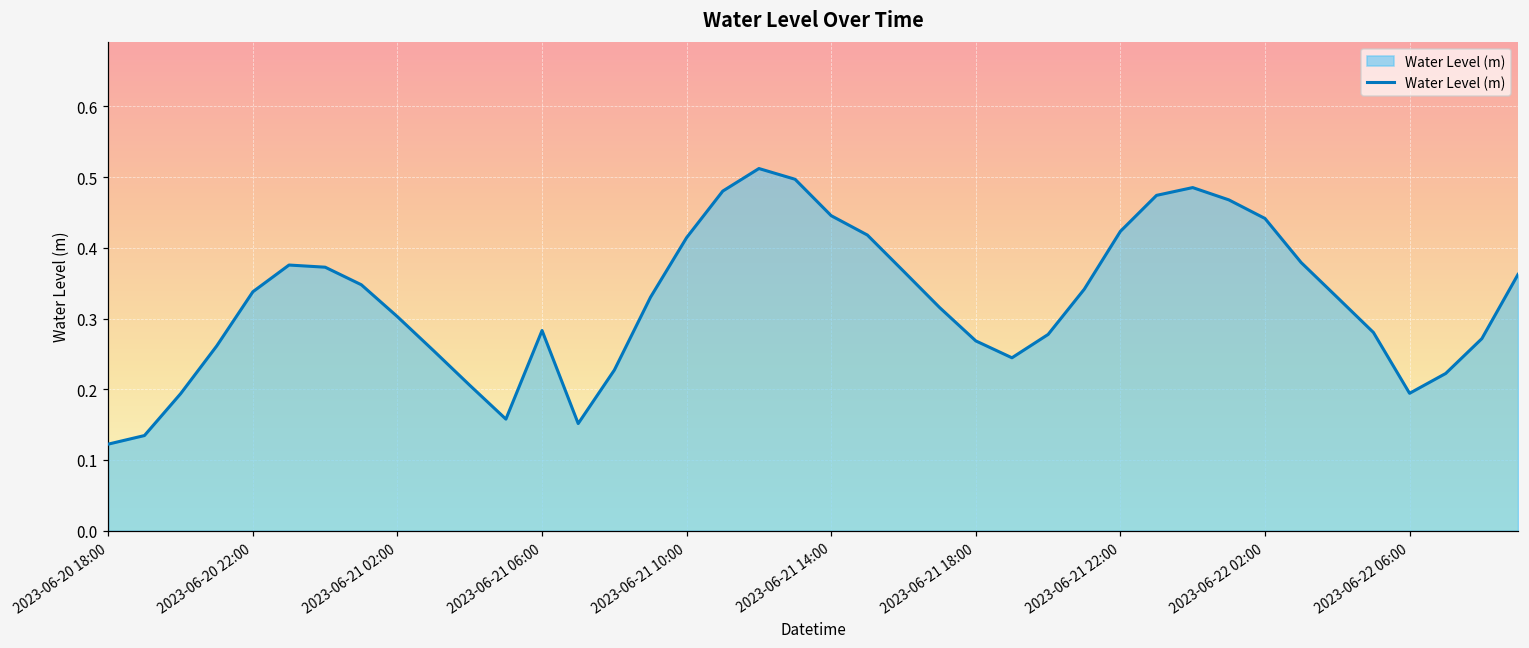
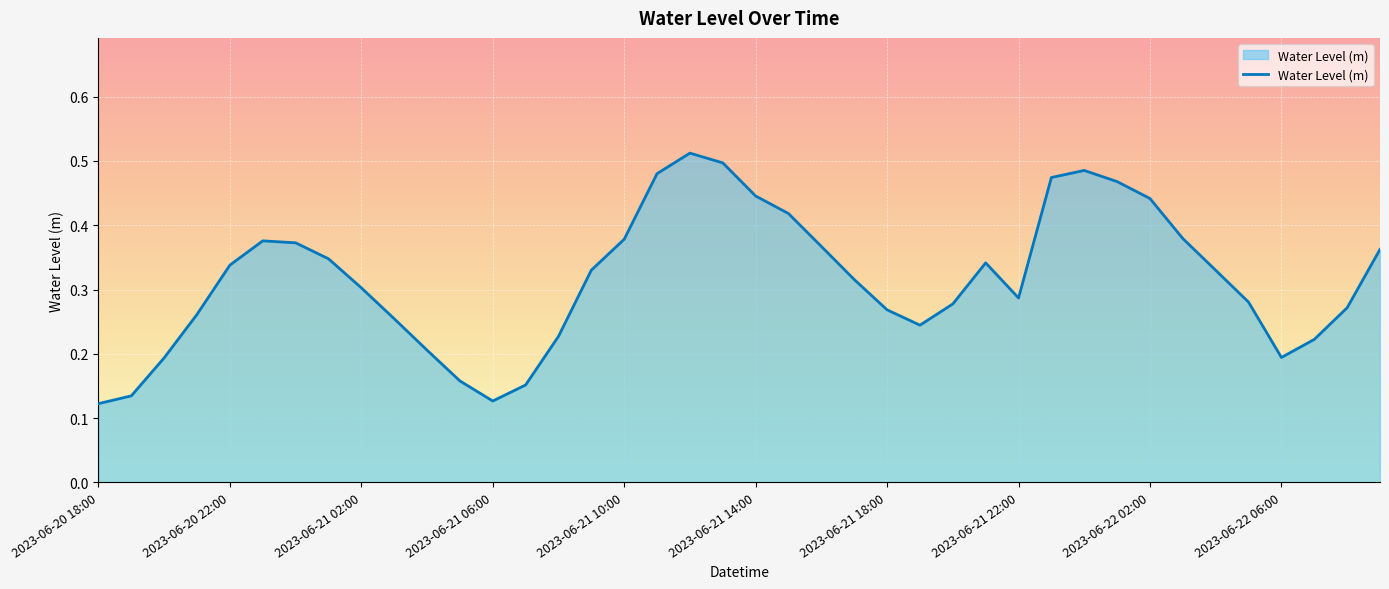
  {
    "2023-06-20 18:00": 0.12,
    "2023-06-20 22:00": 0.34,
    "2023-06-21 02:00": 0.30,
-   "2023-06-21 06:00": 0.28,
-   "2023-06-21 10:00": 0.41,
+   "2023-06-21 06:00": 0.13,
+   "2023-06-21 10:00": 0.38,
    "2023-06-21 14:00": 0.45,
    "2023-06-21 18:00": 0.27,
-   "2023-06-21 22:00": 0.42,
+   "2023-06-21 22:00": 0.29,
    "2023-06-22 02:00": 0.44,
    "2023-06-22 06:00": 0.19
  }
